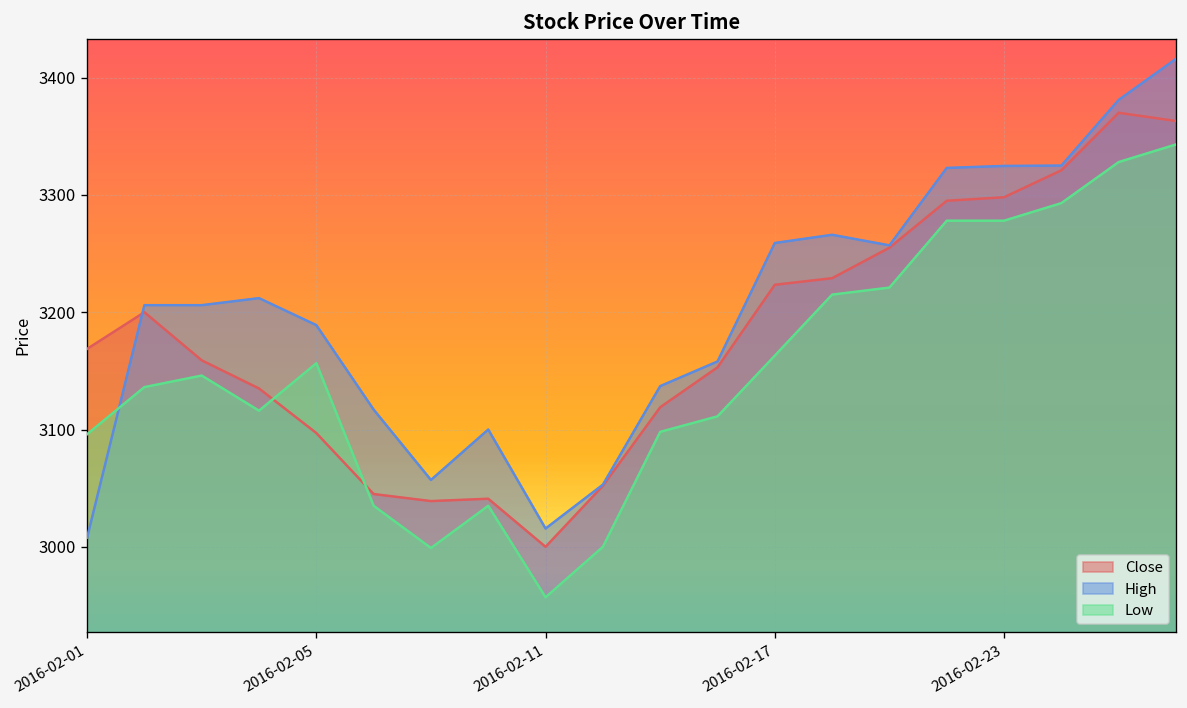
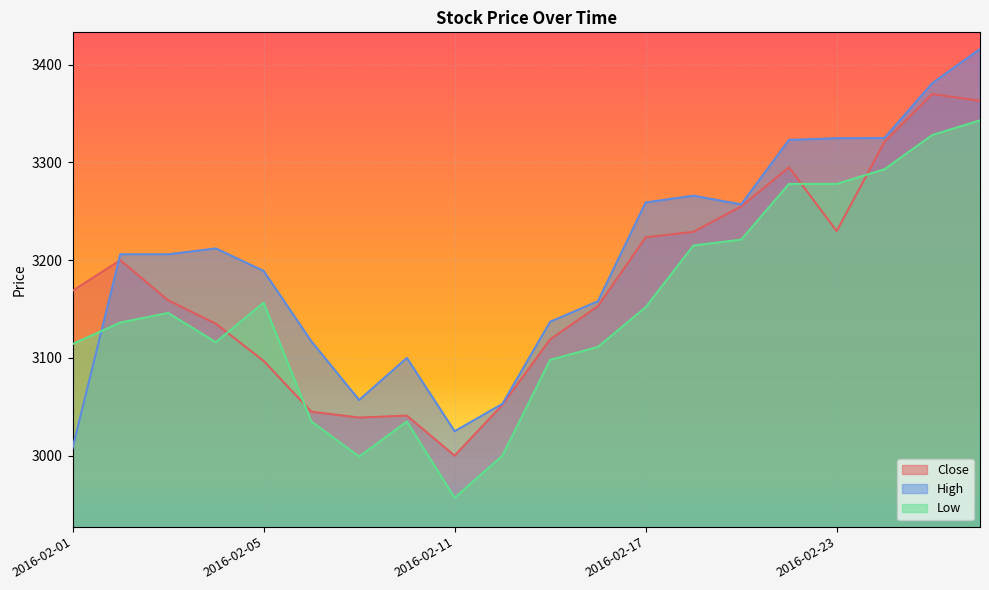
  {
    "Close": {
      "2016-02-01": 3170,
      "2016-02-05": 3100,
      "2016-02-11": 3000,
      "2016-02-17": 3220,
-     "2016-02-23": 3300
+     "2016-02-23": 3230
    },
    "High": {
      "2016-02-01": 3010,
      "2016-02-05": 3190,
-     "2016-02-11": 3020,
+     "2016-02-11": 3030,
      "2016-02-17": 3260,
      "2016-02-23": 3320
    },
    "Low": {
-     "2016-02-01": 3100,
+     "2016-02-01": 3110,
      "2016-02-05": 3160,
      "2016-02-11": 2960,
-     "2016-02-17": 3160,
+     "2016-02-17": 3150,
      "2016-02-23": 3280
    }
  }
